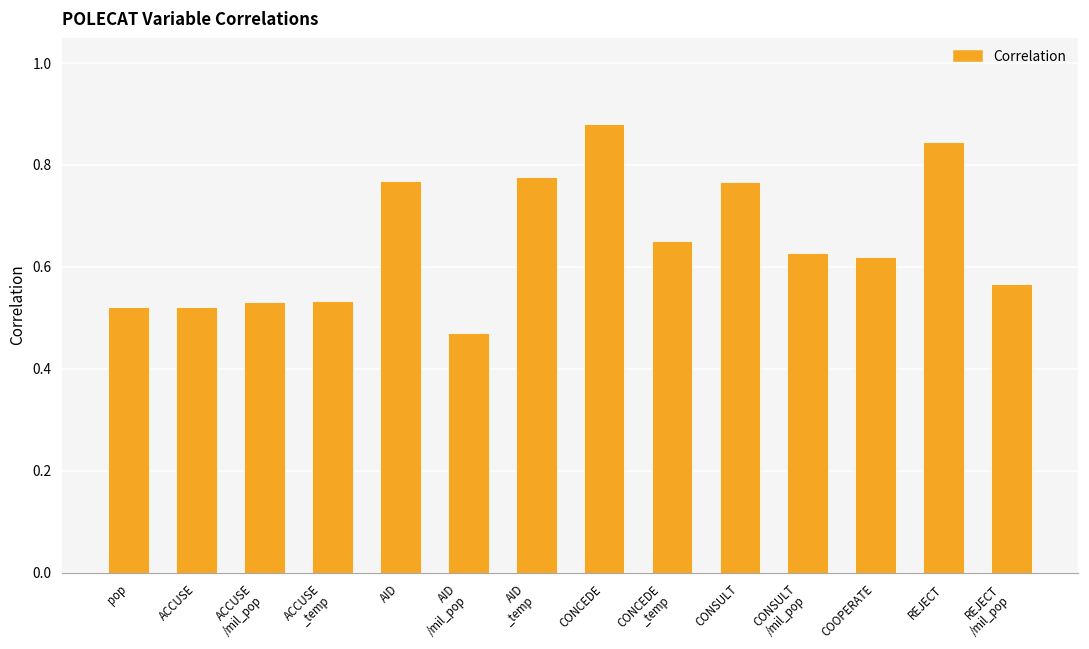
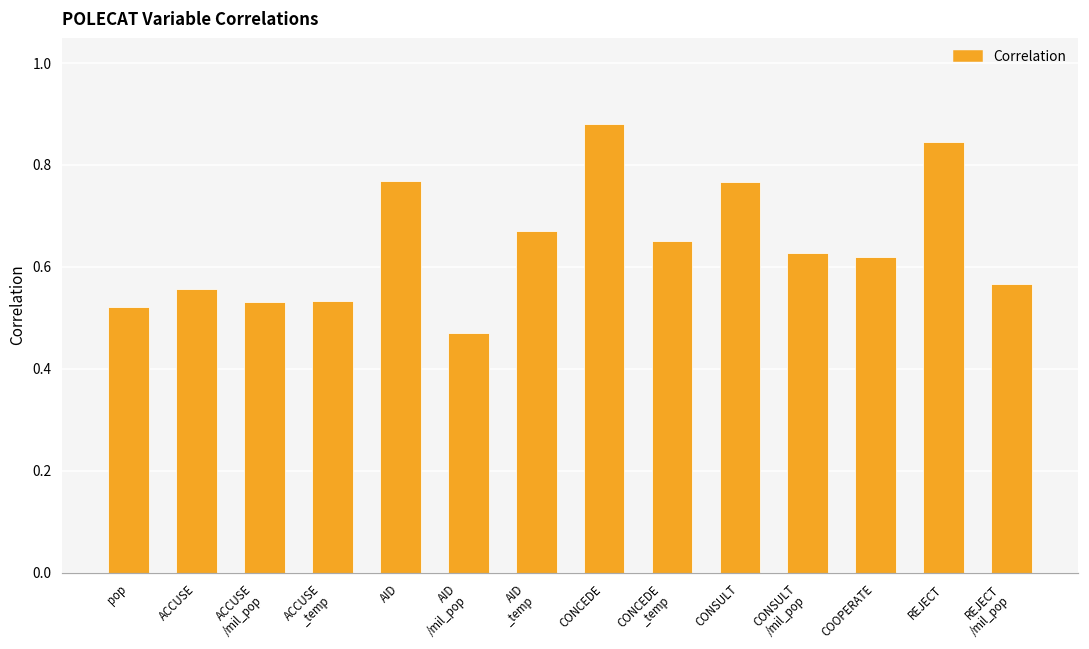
  {
    "pop": 0.52,
-   "ACCUSE": 0.52,
+   "ACCUSE": 0.56,
    "ACCUSE /mil_pop": 0.53,
    "ACCUSE _temp": 0.53,
    "AID": 0.77,
    "AID /mil_pop": 0.47,
-   "AID _temp": 0.78,
+   "AID _temp": 0.67,
    "CONCEDE": 0.88,
    "CONCEDE _temp": 0.65,
    "CONSULT": 0.77,
    "CONSULT /mil_pop": 0.63,
    "COOPERATE": 0.62,
    "REJECT": 0.85,
    "REJECT /mil_pop": 0.57
  }
